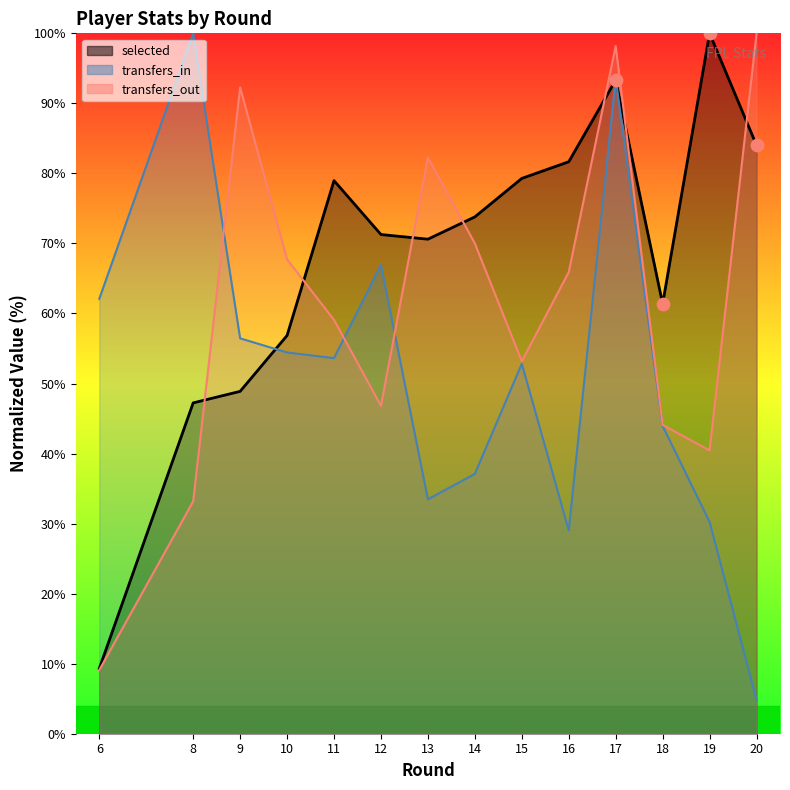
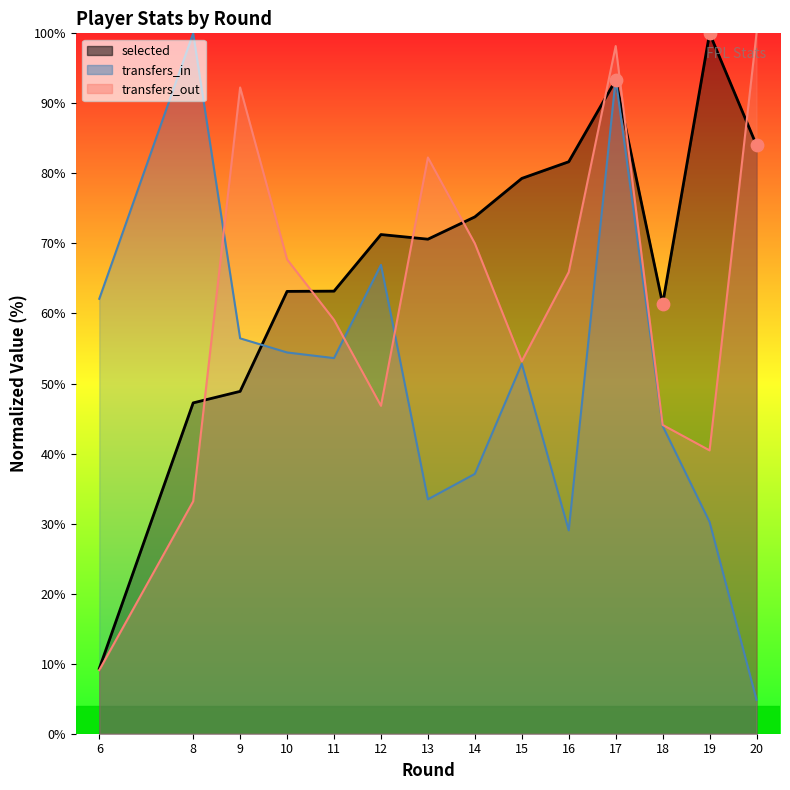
  {
    "selected": {
      "8": "47%",
      "9": "49%",
-     "10": "57%",
-     "11": "79%",
+     "10": "63%",
+     "11": "63%",
      "12": "71%",
      "13": "71%",
      "14": "74%",
      "15": "79%",
      "16": "82%"
    },
    "transfers_in": {
      "6": "62%",
      "8": "100%",
      "9": "56%",
      "10": "54%",
      "11": "54%",
      "12": "67%",
      "13": "33%",
      "14": "37%",
      "15": "53%",
      "16": "29%",
      "19": "30%",
      "20": "5%"
    }
  }
